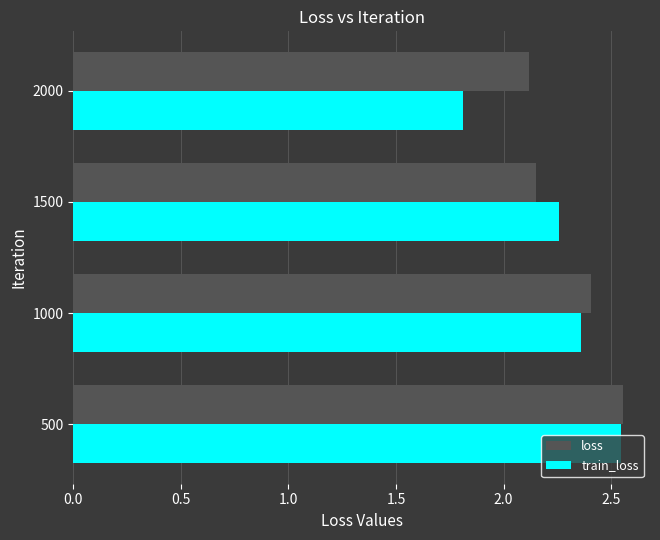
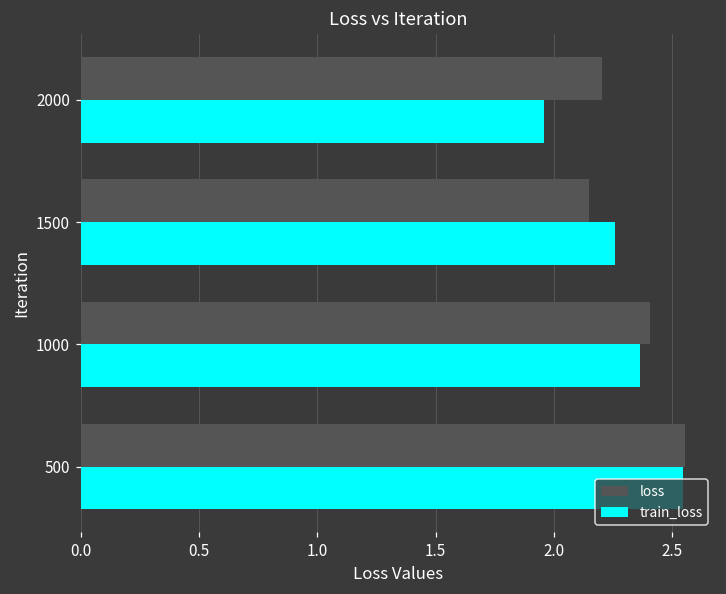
  {
    "loss": {
-     "2000": 2.12,
+     "2000": 2.20,
      "1500": 2.15,
      "1000": 2.41,
      "500": 2.55
    },
    "train_loss": {
-     "2000": 1.81,
+     "2000": 1.96,
      "1500": 2.26,
      "1000": 2.36
    }
  }
